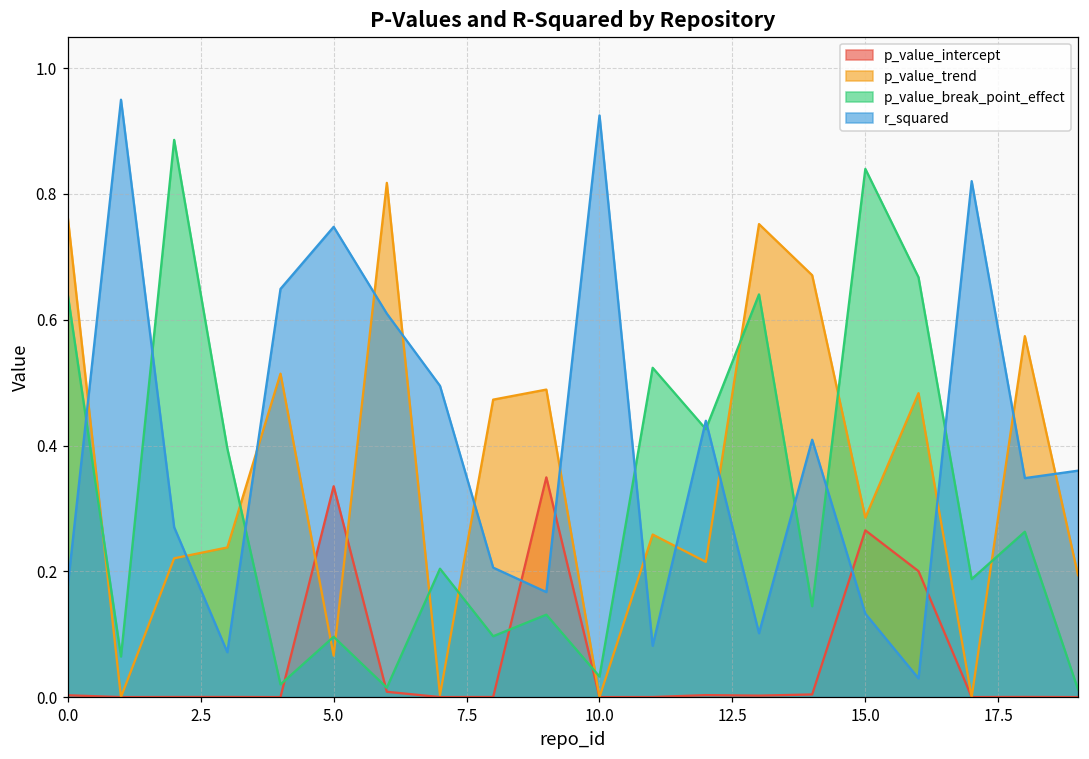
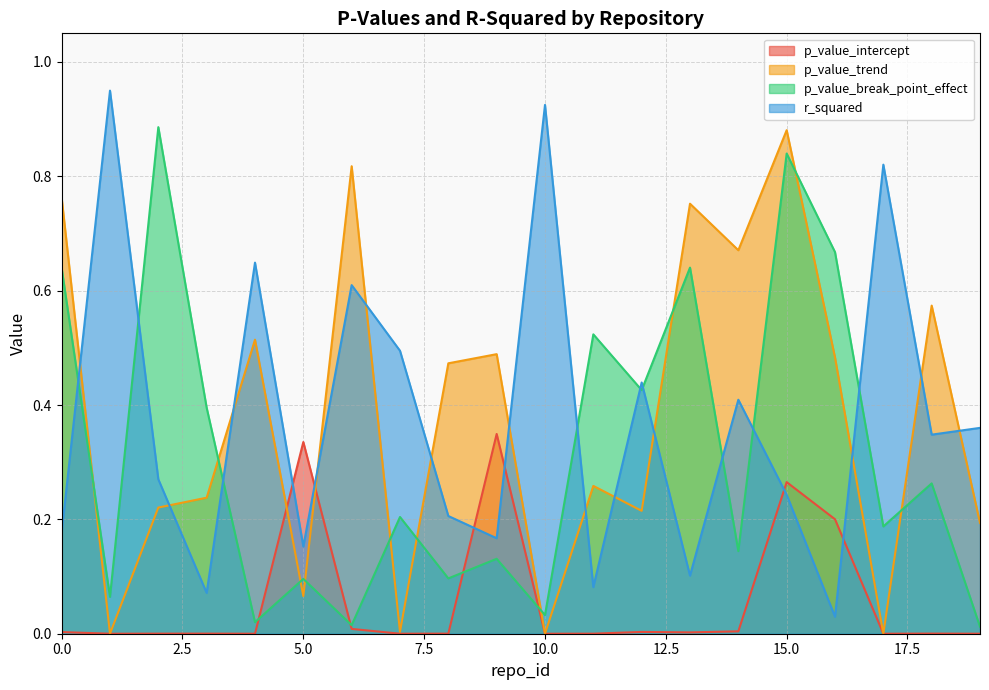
  {
    "p_value_intercept": {
      "0.0": 0.00,
      "5.0": 0.34,
      "15.0": 0.27
    },
    "p_value_trend": {
      "0.0": 0.76,
      "5.0": 0.07,
-     "15.0": 0.29
+     "15.0": 0.88
    },
    "p_value_break_point_effect": {
      "0.0": 0.64,
      "5.0": 0.10,
      "10.0": 0.03,
      "15.0": 0.84
    },
    "r_squared": {
      "0.0": 0.18,
-     "5.0": 0.75,
+     "5.0": 0.15,
      "10.0": 0.92,
-     "15.0": 0.13
+     "15.0": 0.24
    }
  }
